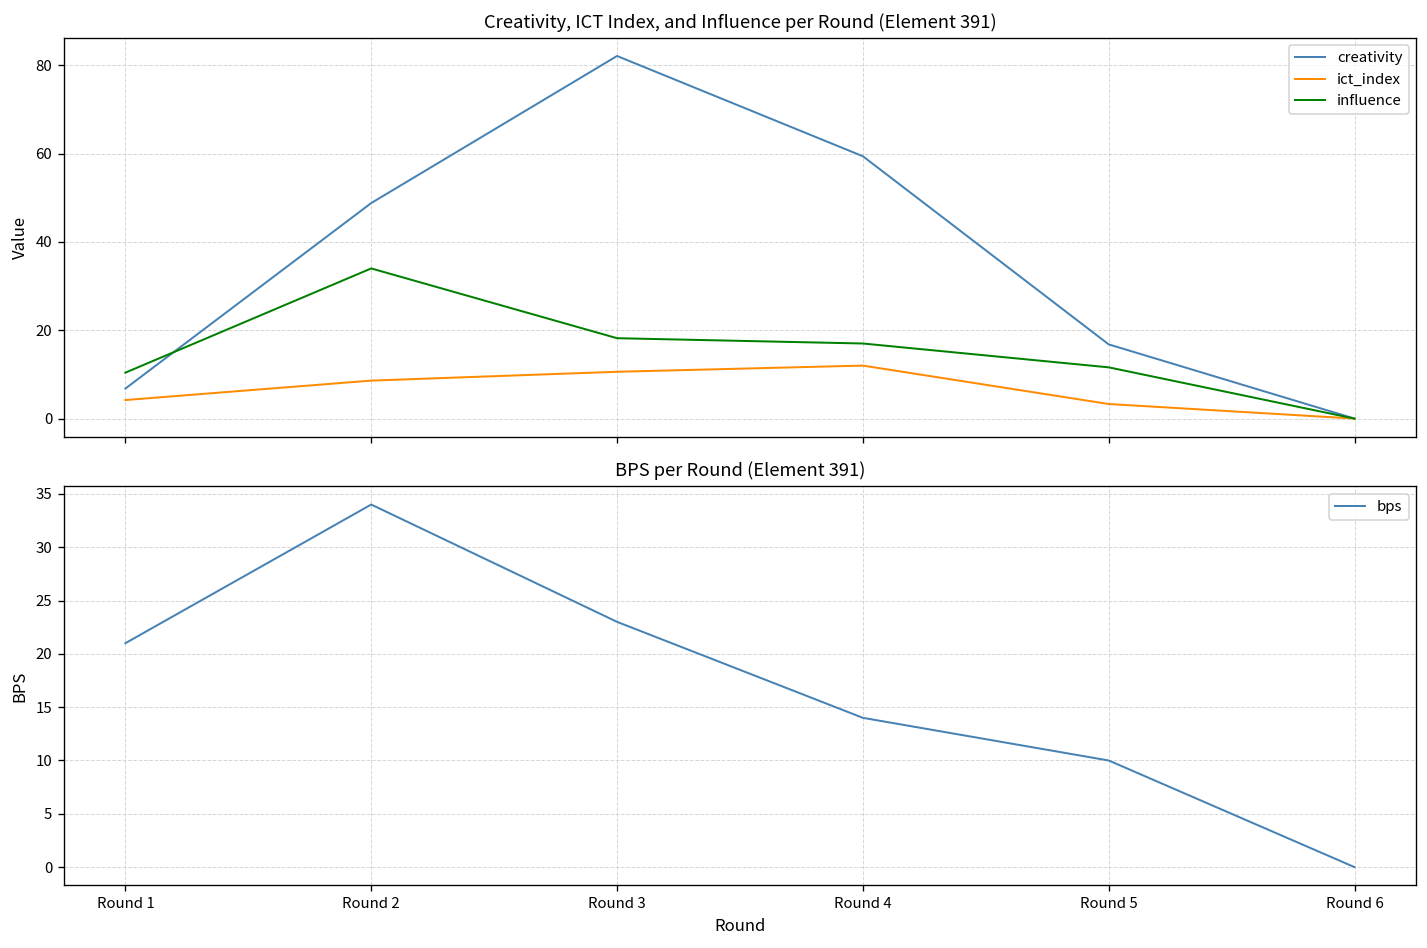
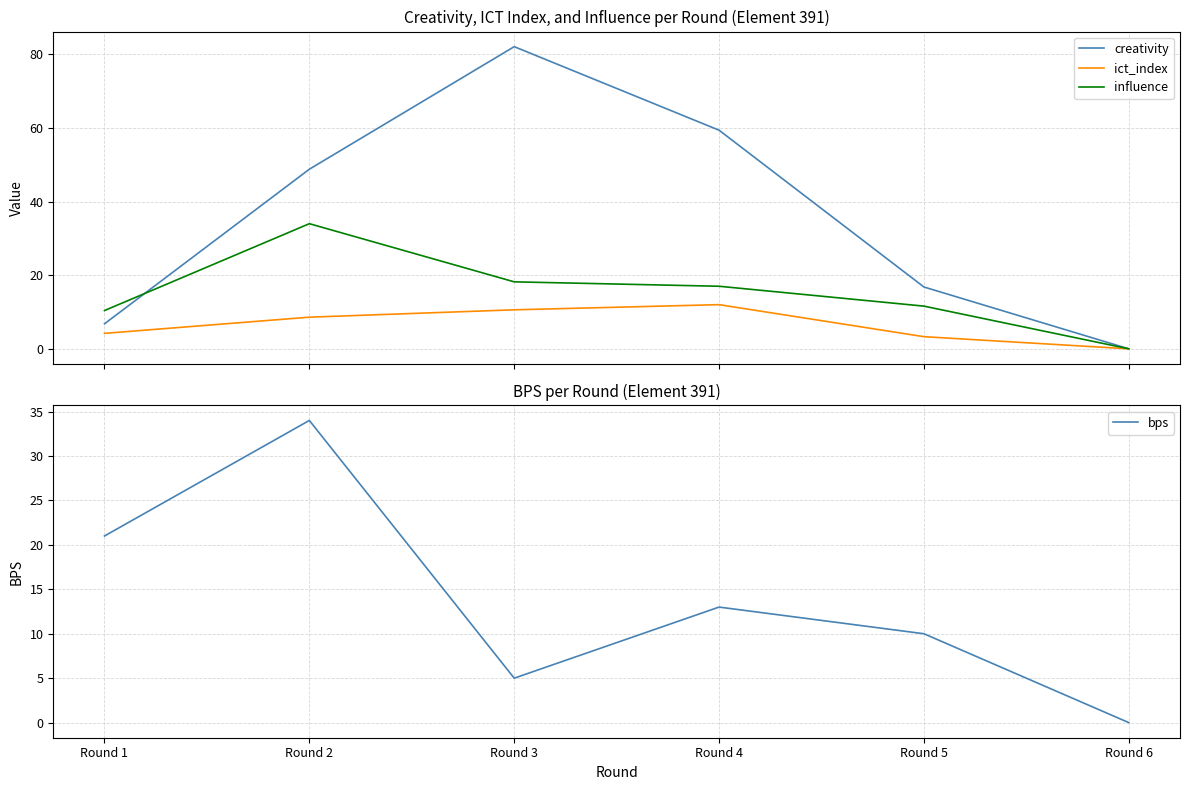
  {
    "BPS per Round (Element 391)": {
      "Round 1": 21,
      "Round 2": 34,
-     "Round 3": 23,
-     "Round 4": 14,
+     "Round 3": 5,
+     "Round 4": 13,
      "Round 5": 10,
      "Round 6": 0
    }
  }
